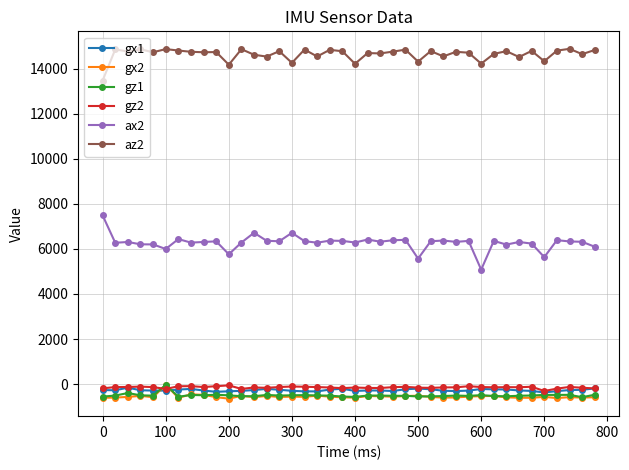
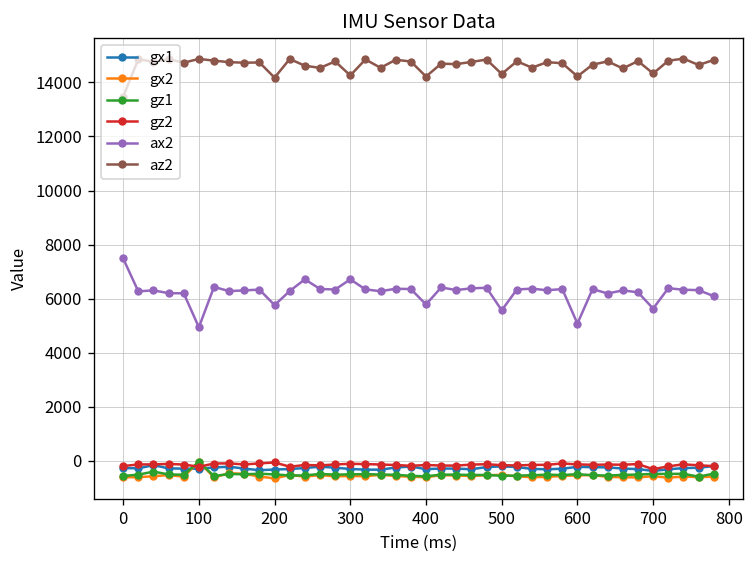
  {
    "gx1": {
      "200": -300,
      "300": -300,
      "400": -300
    },
    "gx2": {
      "200": -600
    },
    "gz1": {
      "200": -500
    },
    "gz2": {
      "200": -100,
      "300": -100,
      "400": -200
    },
    "ax2": {
      "0": 7500,
-     "100": 6000,
+     "100": 4900,
      "200": 5800,
      "300": 6700,
-     "400": 6300,
+     "400": 5800,
      "500": 5600,
      "600": 5100,
      "700": 5600
    },
    "az2": {
      "100": 14900,
      "200": 14200,
      "300": 14300,
      "400": 14200,
      "500": 14300,
      "600": 14200,
      "700": 14300
    }
  }
